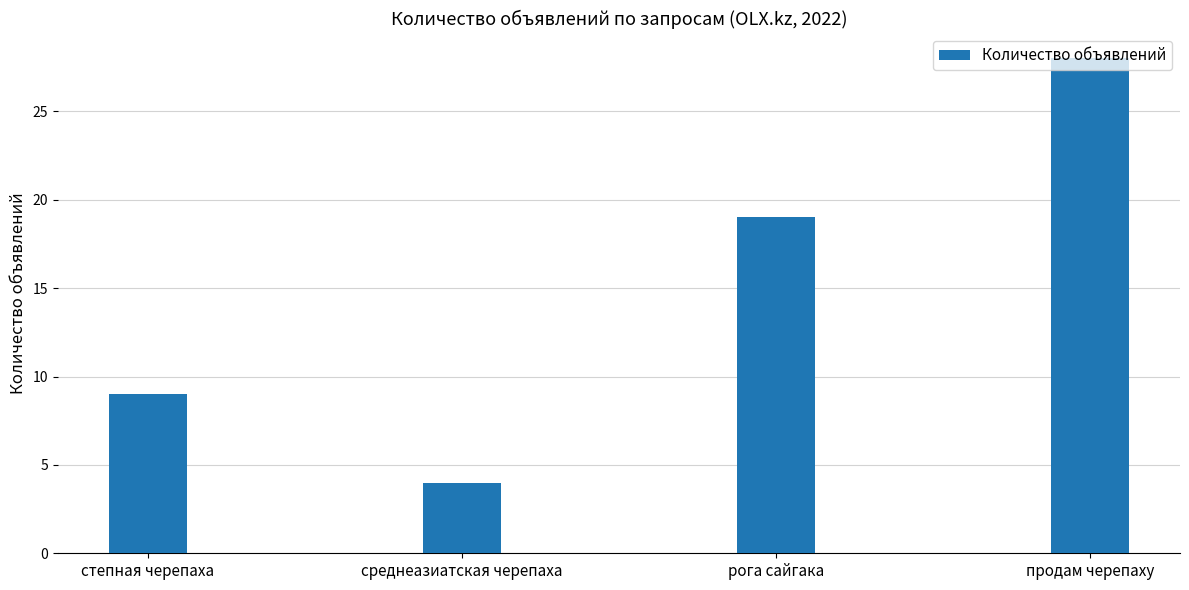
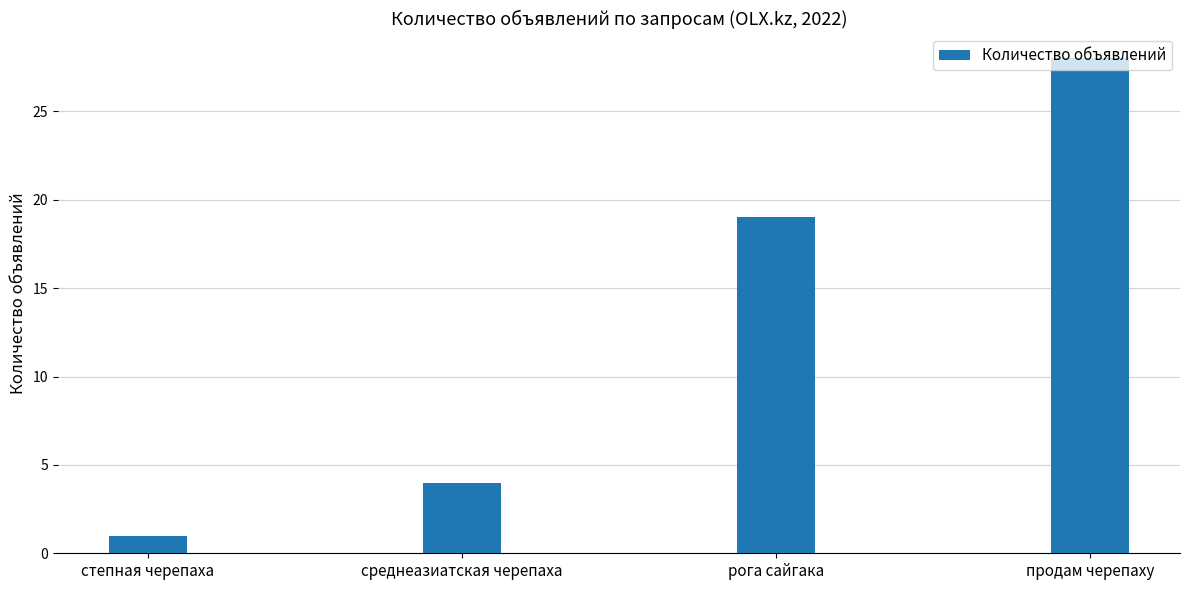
  {
-   "степная черепаха": 9,
+   "степная черепаха": 1,
    "среднеазиатская черепаха": 4,
    "рога сайгака": 19
  }
